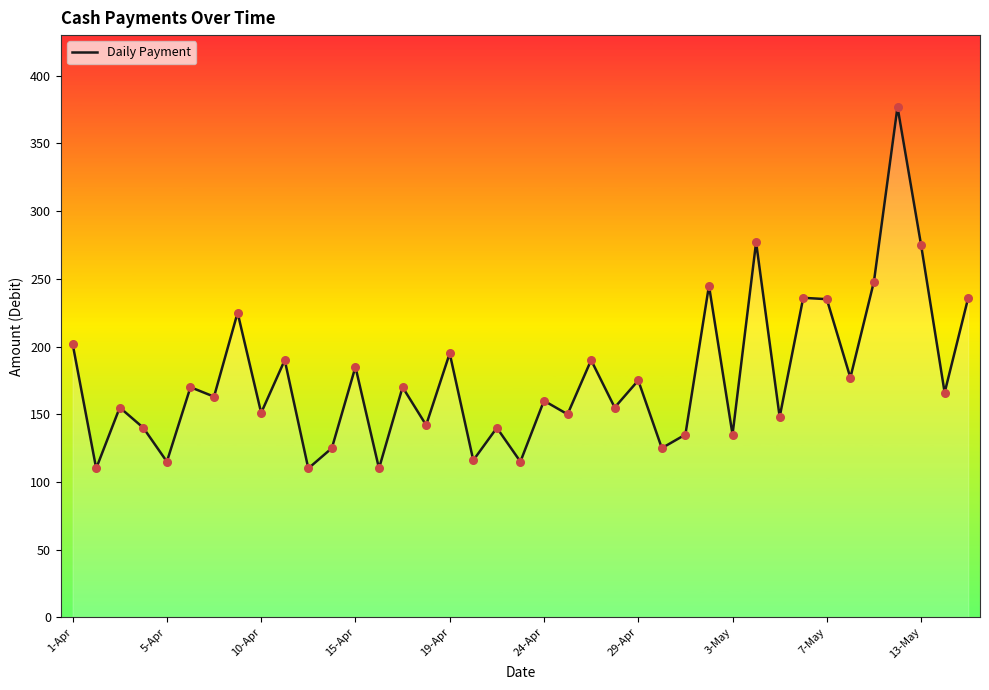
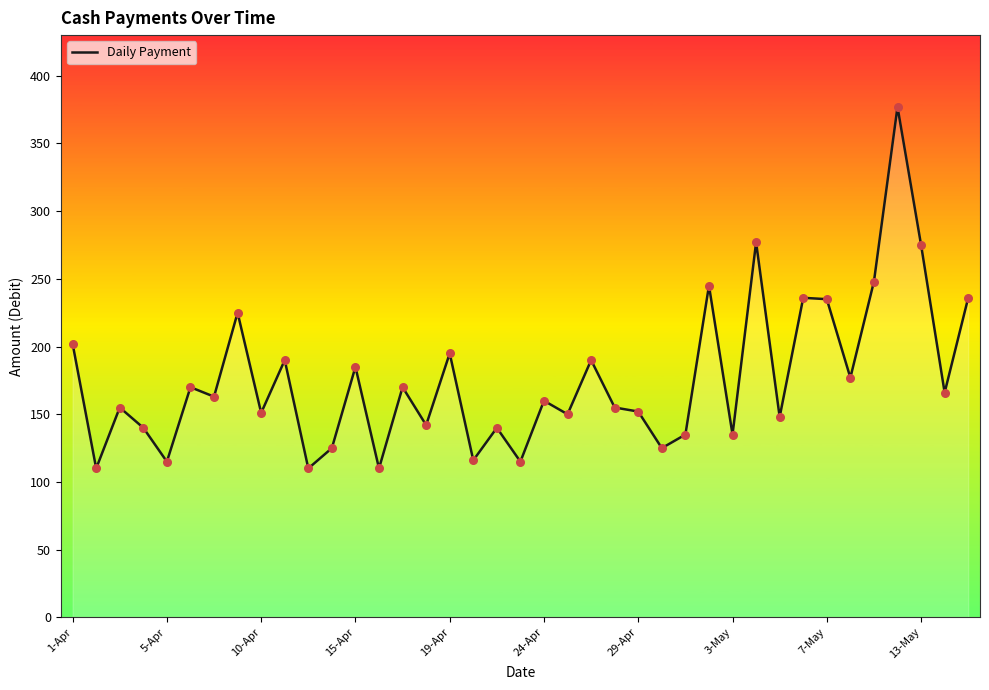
  {
    "1-Apr": 202,
    "5-Apr": 115,
    "10-Apr": 151,
    "15-Apr": 185,
    "19-Apr": 195,
    "24-Apr": 160,
-   "29-Apr": 175,
+   "29-Apr": 152,
    "3-May": 135,
    "7-May": 235,
    "13-May": 275
  }
